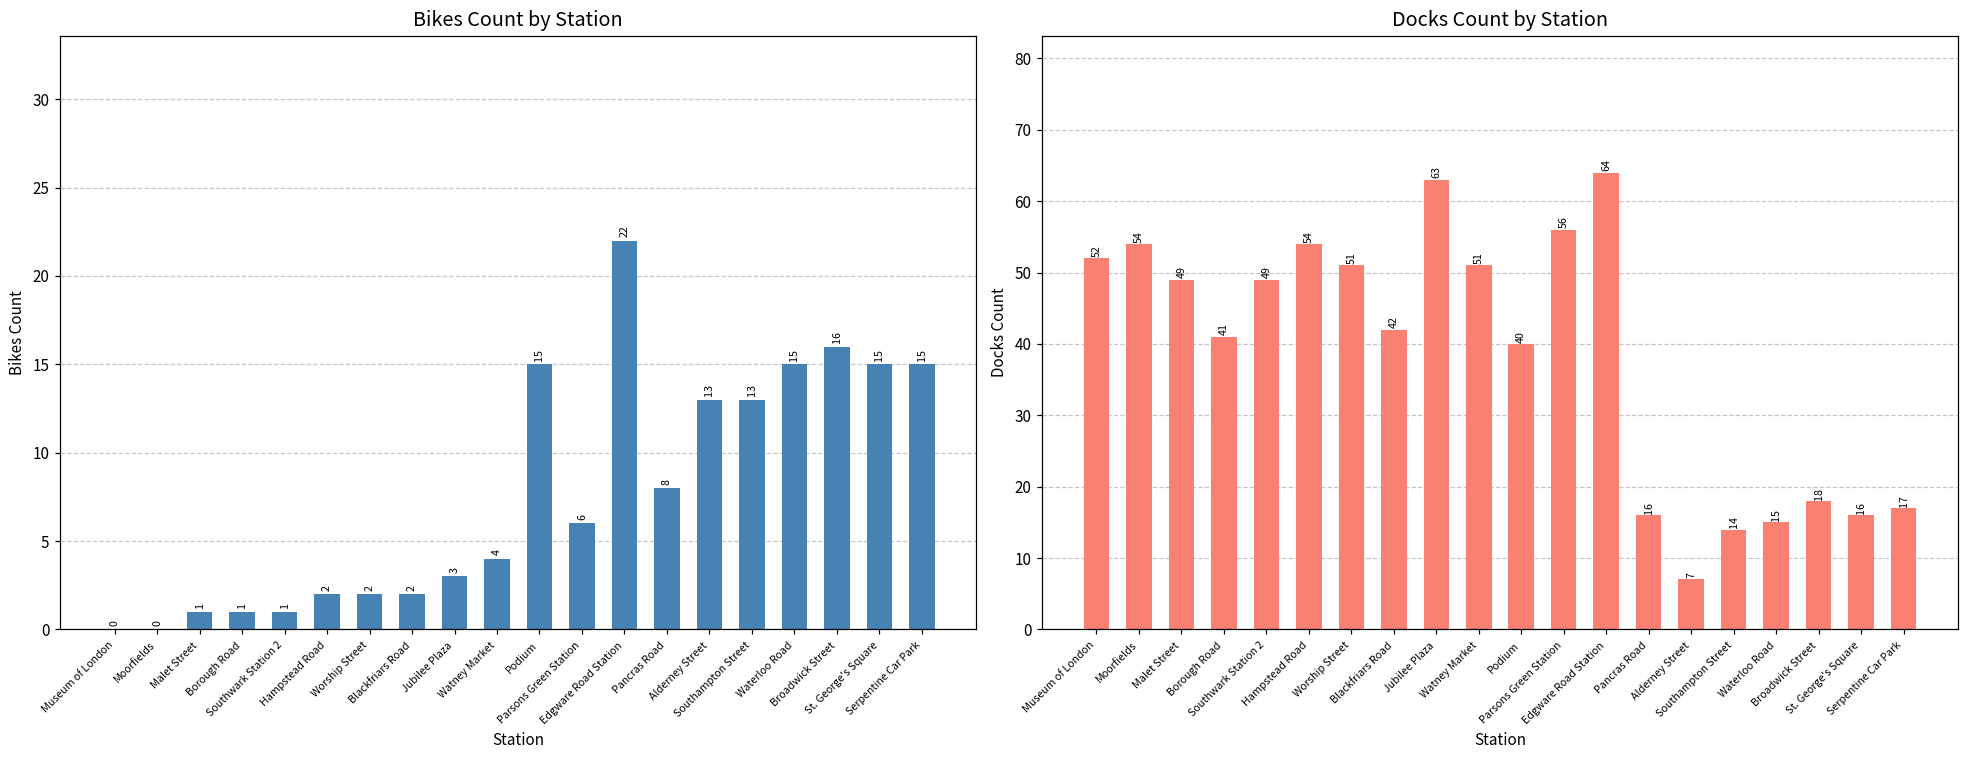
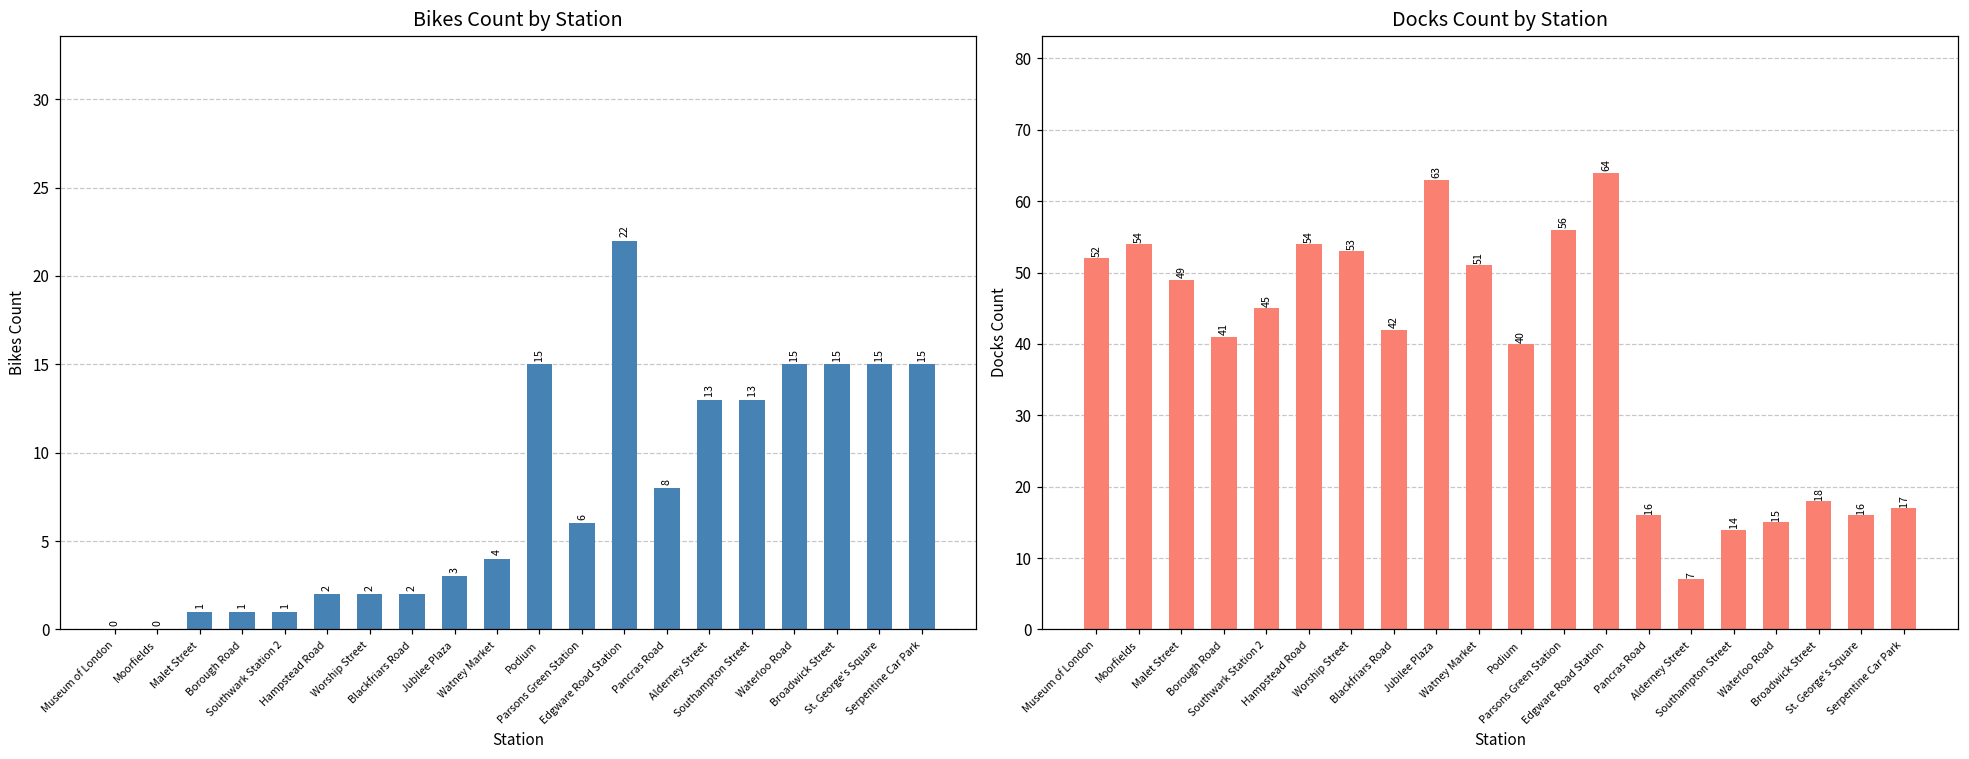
  {
    "Bikes Count by Station": {
      "Museum of London": 0,
      "Moorfields": 0,
      "Malet Street": 1,
      "Borough Road": 1,
      "Southwark Station 2": 1,
      "Hampstead Road": 2,
      "Worship Street": 2,
      "Blackfriars Road": 2,
      "Jubilee Plaza": 3,
      "Watney Market": 4,
      "Podium": 15,
      "Parsons Green Station": 6,
      "Edgware Road Station": 22,
      "Pancras Road": 8,
      "Alderney Street": 13,
      "Southampton Street": 13,
      "Waterloo Road": 15,
-     "Broadwick Street": 16,
+     "Broadwick Street": 15,
      "St. George's Square": 15,
      "Serpentine Car Park": 15
    },
    "Docks Count by Station": {
      "Museum of London": 52,
      "Moorfields": 54,
      "Malet Street": 49,
      "Borough Road": 41,
-     "Southwark Station 2": 49,
+     "Southwark Station 2": 45,
      "Hampstead Road": 54,
-     "Worship Street": 51,
+     "Worship Street": 53,
      "Blackfriars Road": 42,
      "Jubilee Plaza": 63,
      "Watney Market": 51,
      "Podium": 40,
      "Parsons Green Station": 56,
      "Edgware Road Station": 64,
      "Pancras Road": 16,
      "Alderney Street": 7,
      "Southampton Street": 14,
      "Waterloo Road": 15,
      "Broadwick Street": 18,
      "St. George's Square": 16,
      "Serpentine Car Park": 17
    }
  }
